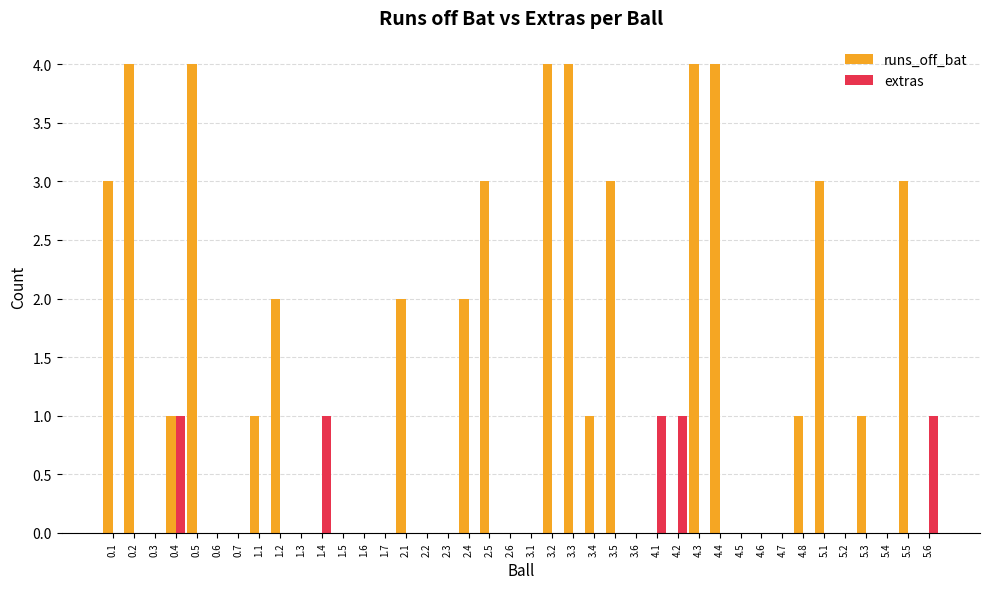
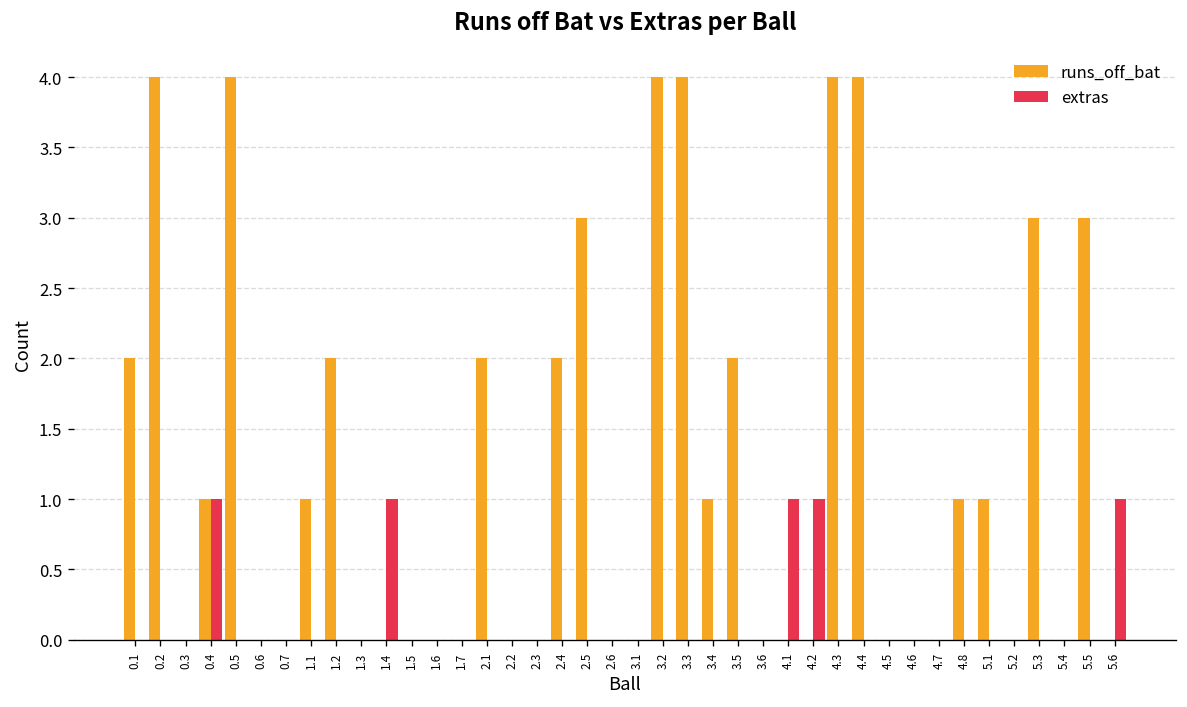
  {
    "runs_off_bat": {
-     "0.1": 3,
+     "0.1": 2,
      "0.2": 4,
      "0.3": 0,
      "0.4": 1,
      "0.5": 4,
      "0.6": 0,
      "0.7": 0,
      "1.1": 1,
      "1.2": 2,
      "1.3": 0,
      "1.4": 0,
      "1.5": 0,
      "1.6": 0,
      "1.7": 0,
      "2.1": 2,
      "2.2": 0,
      "2.3": 0,
      "2.4": 2,
      "2.5": 3,
      "2.6": 0,
      "3.1": 0,
      "3.2": 4,
      "3.3": 4,
      "3.4": 1,
-     "3.5": 3,
+     "3.5": 2,
      "3.6": 0,
      "4.1": 0,
      "4.2": 0,
      "4.3": 4,
      "4.4": 4,
      "4.5": 0,
      "4.6": 0,
      "4.7": 0,
      "4.8": 1,
-     "5.1": 3,
+     "5.1": 1,
      "5.2": 0,
-     "5.3": 1,
+     "5.3": 3,
      "5.4": 0,
      "5.5": 3,
      "5.6": 0
    },
    "extras": {
      "0.1": 0,
      "0.2": 0,
      "0.3": 0,
      "0.4": 1,
      "0.5": 0,
      "0.6": 0,
      "0.7": 0,
      "1.1": 0,
      "1.2": 0,
      "1.3": 0,
      "1.4": 1,
      "1.5": 0,
      "1.6": 0,
      "1.7": 0,
      "2.1": 0,
      "2.2": 0,
      "2.3": 0,
      "2.4": 0,
      "2.5": 0,
      "2.6": 0,
      "3.1": 0,
      "3.2": 0,
      "3.3": 0,
      "3.4": 0,
      "3.5": 0,
      "3.6": 0,
      "4.1": 1,
      "4.2": 1,
      "4.3": 0,
      "4.4": 0,
      "4.5": 0,
      "4.6": 0,
      "4.7": 0,
      "4.8": 0,
      "5.1": 0,
      "5.2": 0,
      "5.3": 0,
      "5.4": 0,
      "5.5": 0,
      "5.6": 1
    }
  }
